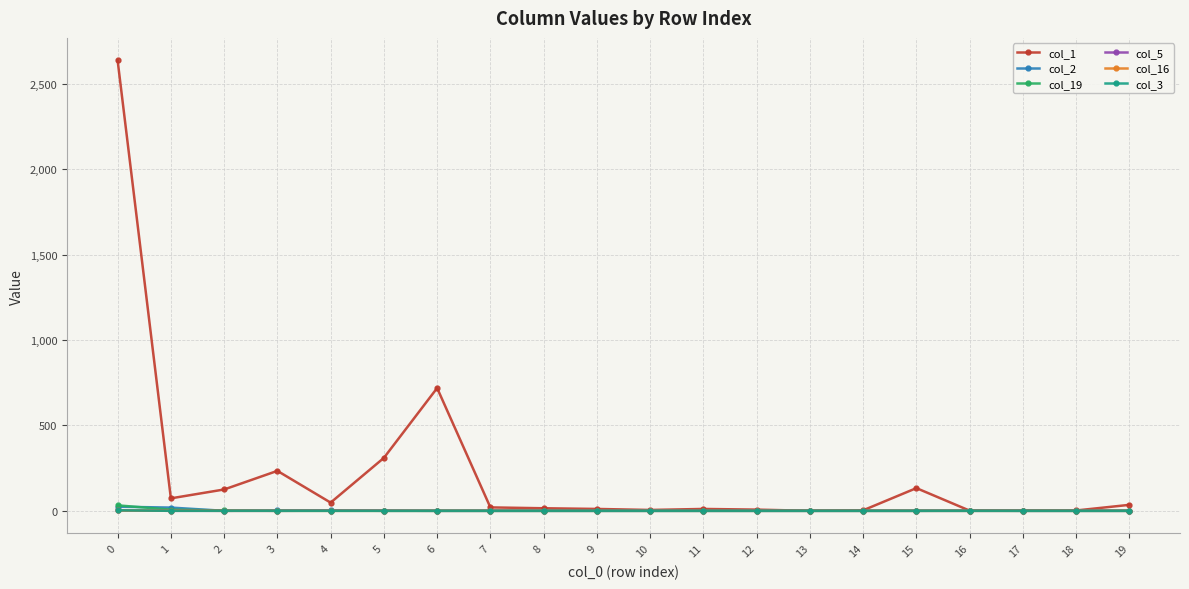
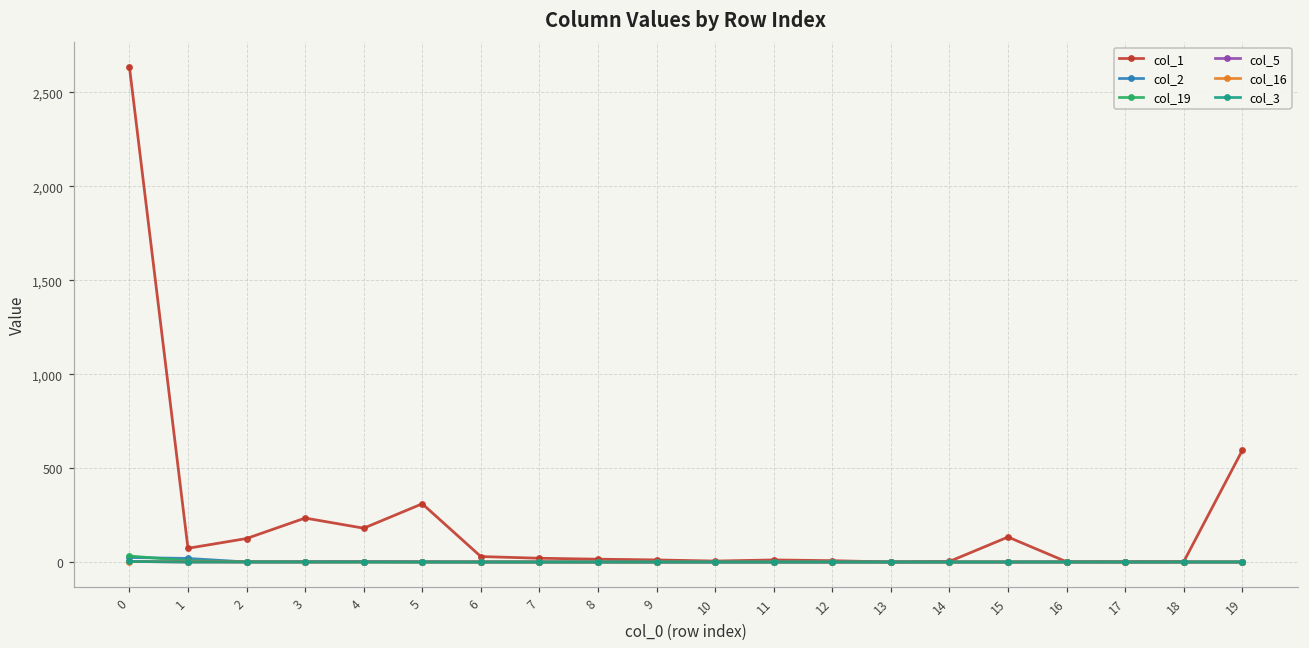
  {
    "col_1": {
      "0": "2,640",
      "1": "70",
      "2": "130",
      "3": "230",
-     "4": "50",
+     "4": "180",
      "5": "310",
-     "6": "720",
+     "6": "30",
      "7": "20",
      "15": "130",
-     "19": "40"
+     "19": "600"
    }
  }
